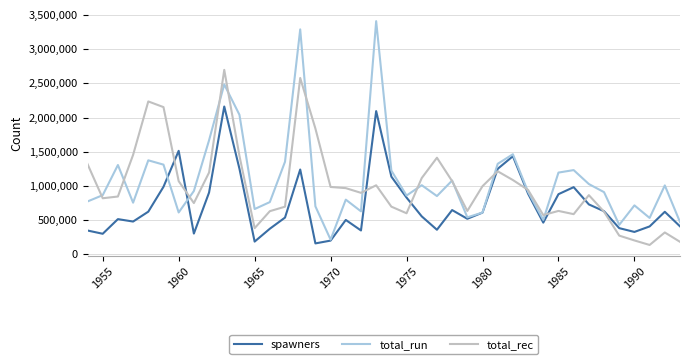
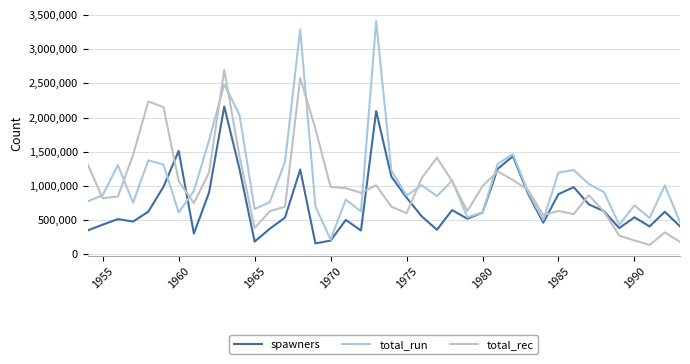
  {
    "spawners": {
-     "1955": "300,000",
+     "1955": "400,000",
      "1960": "1,500,000",
      "1965": "200,000",
      "1985": "900,000",
-     "1990": "300,000"
+     "1990": "500,000"
    }
  }
